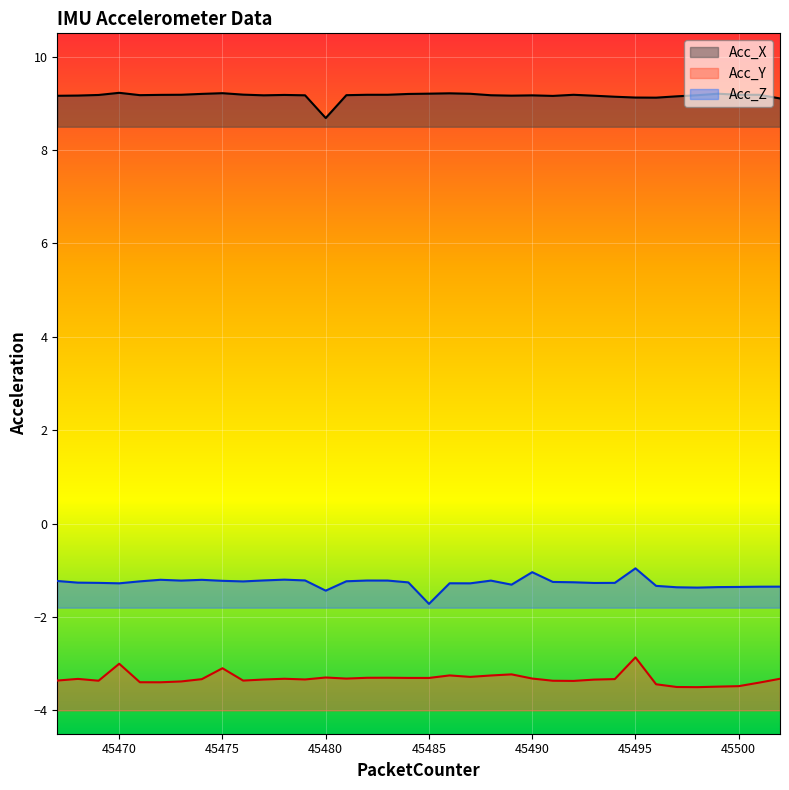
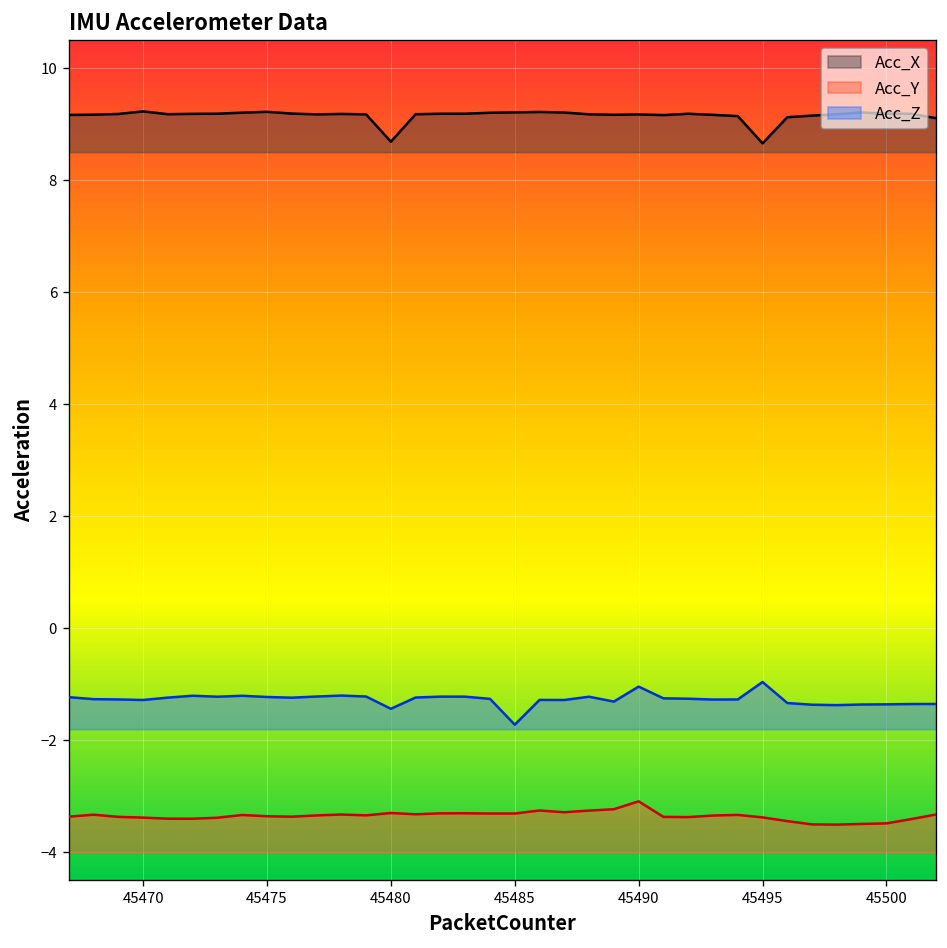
  {
    "Acc_X": {
      "45470": 9.2,
      "45475": 9.2,
      "45480": 8.7,
      "45485": 9.2,
      "45490": 9.2,
-     "45495": 9.1
+     "45495": 8.7
    },
    "Acc_Y": {
-     "45470": -3.0,
-     "45475": -3.1,
+     "45470": -3.4,
+     "45475": -3.4,
      "45480": -3.3,
      "45485": -3.3,
-     "45490": -3.3,
-     "45495": -2.9,
+     "45490": -3.1,
+     "45495": -3.4,
      "45500": -3.5
    },
    "Acc_Z": {
      "45470": -1.3,
      "45475": -1.2,
      "45480": -1.4,
      "45485": -1.7,
      "45490": -1.0,
      "45495": -1.0,
      "45500": -1.4
    }
  }
